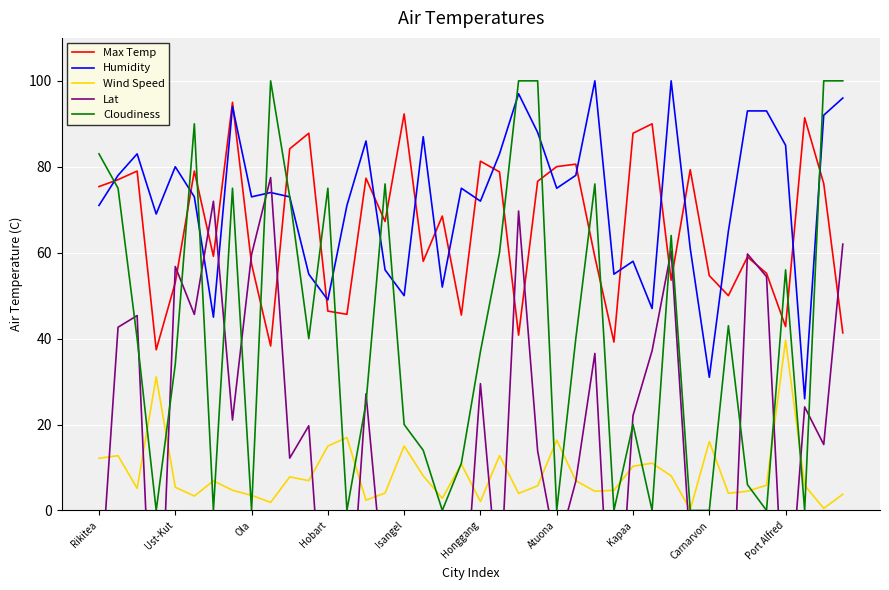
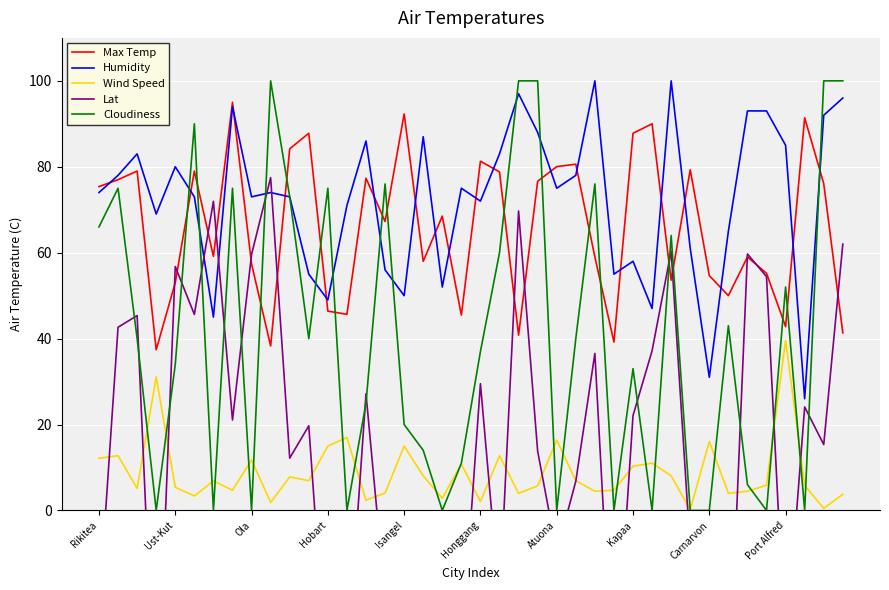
  {
    "Max Temp": {
      "Rikitea": 75,
      "Ust-Kut": 53,
      "Ola": 57,
      "Hobart": 46,
      "Isangel": 92,
      "Honggang": 81,
      "Atuona": 80,
      "Kapaa": 88,
      "Carnarvon": 55,
      "Port Alfred": 43
    },
    "Humidity": {
-     "Rikitea": 71,
+     "Rikitea": 74,
      "Ust-Kut": 80,
      "Ola": 73,
      "Hobart": 49,
      "Isangel": 50,
      "Honggang": 72,
      "Atuona": 75,
      "Kapaa": 58,
      "Carnarvon": 31,
      "Port Alfred": 85
    },
    "Wind Speed": {
      "Rikitea": 12,
      "Ust-Kut": 5,
-     "Ola": 4,
+     "Ola": 12,
      "Hobart": 15,
      "Isangel": 15,
      "Honggang": 2,
      "Atuona": 16,
      "Kapaa": 10,
      "Carnarvon": 16,
      "Port Alfred": 40
    },
    "Lat": {
      "Ust-Kut": 57,
      "Ola": 60,
      "Honggang": 30,
      "Kapaa": 22
    },
    "Cloudiness": {
-     "Rikitea": 83,
+     "Rikitea": 66,
      "Ust-Kut": 34,
      "Ola": 0,
      "Hobart": 75,
      "Isangel": 20,
      "Honggang": 37,
      "Atuona": 0,
-     "Kapaa": 20,
+     "Kapaa": 33,
      "Carnarvon": 0,
-     "Port Alfred": 56
+     "Port Alfred": 52
    }
  }
